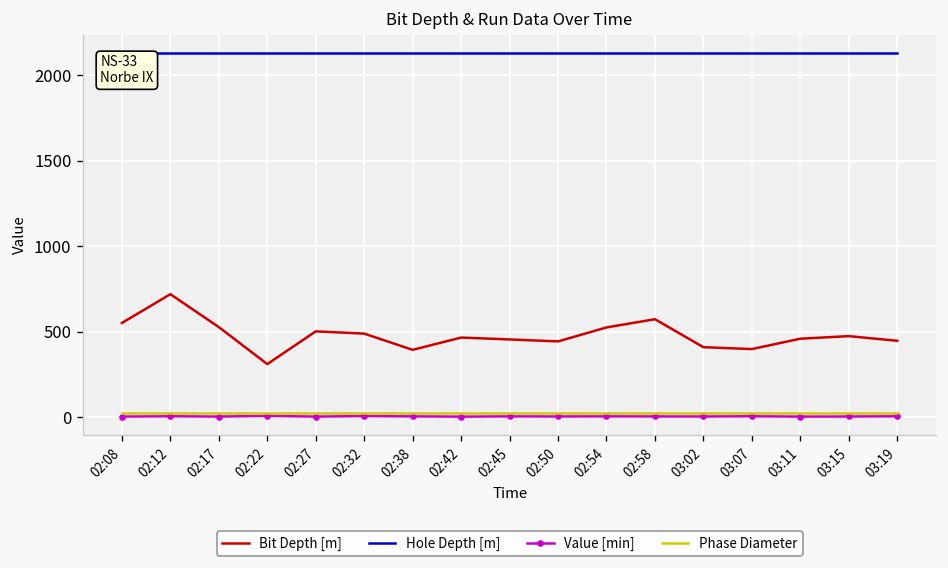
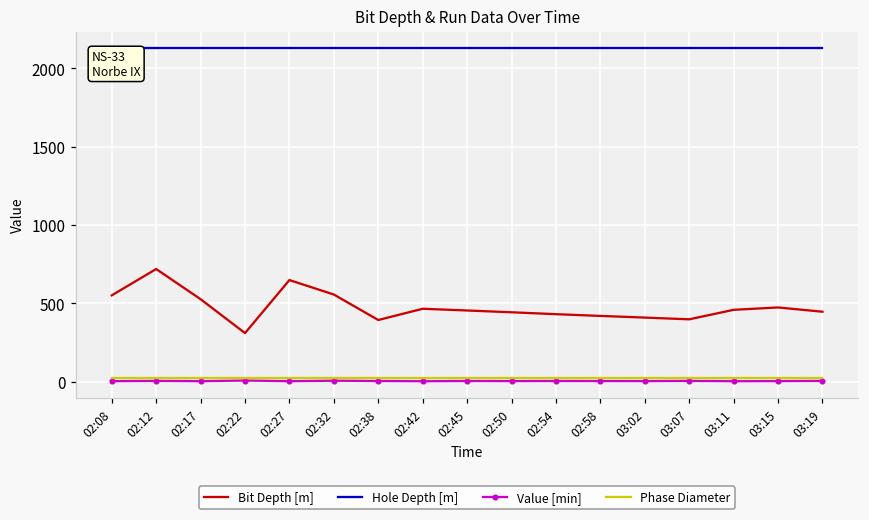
  {
    "Bit Depth [m]": {
      "02:08": 550,
      "02:12": 720,
      "02:17": 530,
      "02:22": 310,
-     "02:27": 500,
-     "02:32": 490,
+     "02:27": 650,
+     "02:32": 560,
      "02:38": 390,
      "02:42": 470,
      "02:45": 450,
      "02:50": 440,
-     "02:54": 530,
-     "02:58": 570,
+     "02:54": 430,
+     "02:58": 420,
      "03:02": 410,
      "03:07": 400,
      "03:11": 460,
      "03:15": 470,
      "03:19": 450
    },
    "Hole Depth [m]": {
      "02:12": 2130,
      "02:17": 2130,
      "02:22": 2130,
      "02:27": 2130,
      "02:32": 2130,
      "02:38": 2130,
      "02:42": 2130,
      "02:45": 2130,
      "02:50": 2130,
      "02:54": 2130,
      "02:58": 2130,
      "03:02": 2130,
      "03:07": 2130,
      "03:11": 2130,
      "03:15": 2130,
      "03:19": 2130
    },
    "Value [min]": {
      "02:08": 0,
      "02:12": 10,
      "02:17": 0,
      "02:22": 10,
      "02:27": 0,
      "02:32": 10,
      "02:38": 0,
      "02:42": 0,
      "02:45": 0,
      "02:50": 0,
      "02:54": 0,
      "02:58": 0,
      "03:02": 0,
      "03:07": 10,
      "03:11": 0,
      "03:15": 0,
      "03:19": 10
    },
    "Phase Diameter": {
      "02:08": 30,
      "02:12": 30,
      "02:17": 30,
      "02:22": 30,
      "02:27": 30,
      "02:32": 30,
      "02:38": 30,
      "02:42": 30,
      "02:45": 30,
      "02:50": 30,
      "02:54": 30,
      "02:58": 30,
      "03:02": 30,
      "03:07": 30,
      "03:11": 30,
      "03:15": 30,
      "03:19": 30
    }
  }
